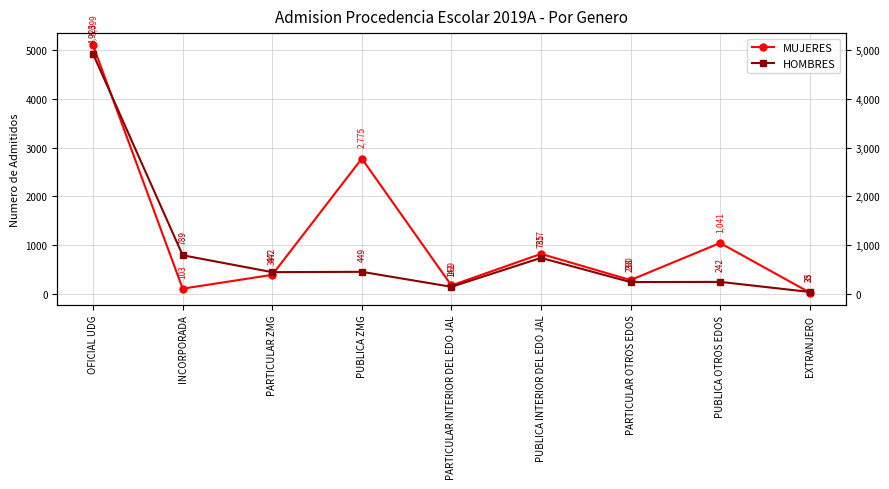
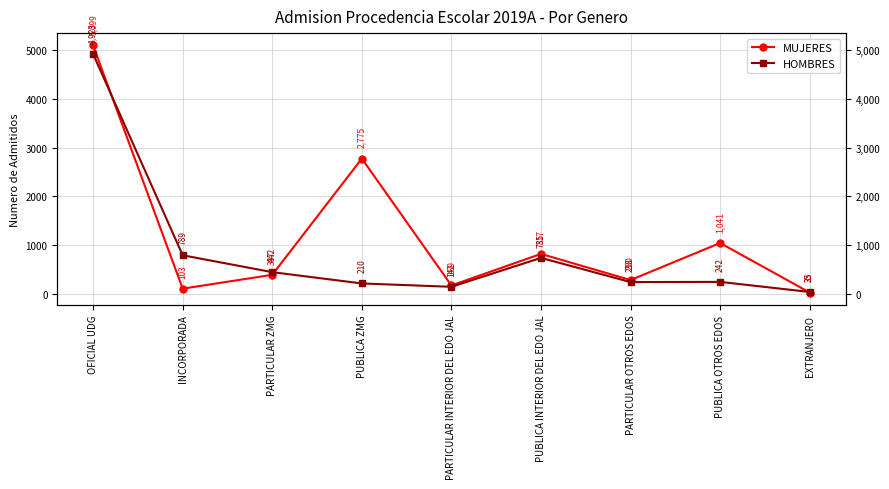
  {
    "MUJERES": {
      "INCORPORADA": "103",
      "PUBLICA ZMG": "2,775",
      "PUBLICA OTROS EDOS": "1,041"
    },
    "HOMBRES": {
      "INCORPORADA": "789",
-     "PUBLICA ZMG": "449",
+     "PUBLICA ZMG": "210",
      "PUBLICA OTROS EDOS": "242"
    }
  }
